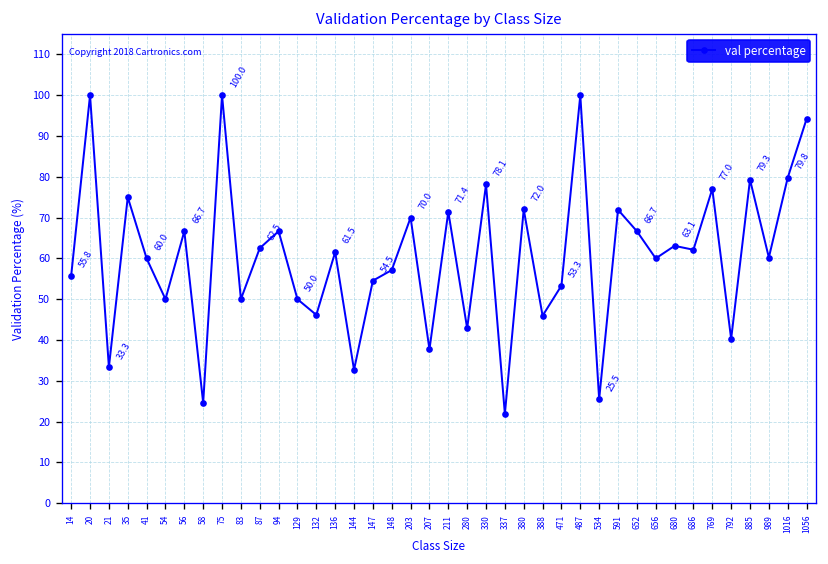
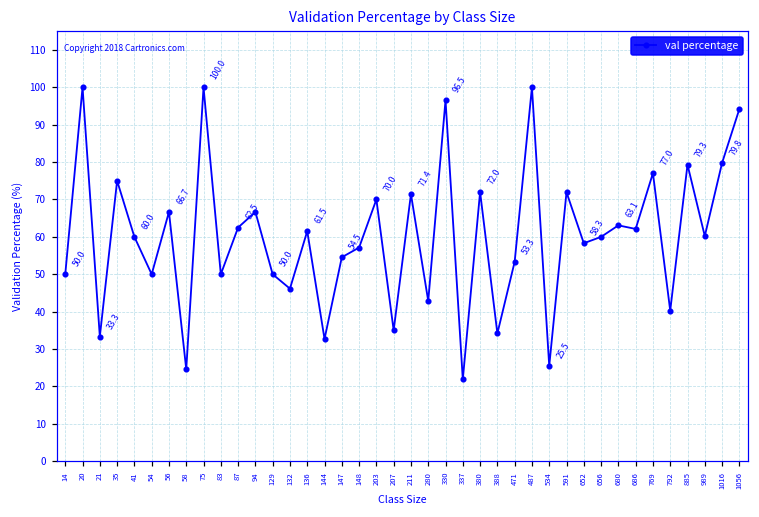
  {
-   "14": 55.8,
+   "14": 50.0,
    "21": 33.3,
    "41": 60.0,
    "56": 66.7,
    "75": 100.0,
    "129": 50.0,
    "136": 61.5,
    "203": 70.0,
-   "207": 38,
+   "207": 35,
    "211": 71.4,
-   "330": 78.1,
+   "330": 96.5,
    "380": 72.0,
-   "388": 46,
+   "388": 34,
    "471": 53.3,
    "534": 25.5,
-   "652": 66.7,
+   "652": 58.3,
    "680": 63.1,
    "769": 77.0,
    "885": 79.3,
    "1016": 79.8
  }
